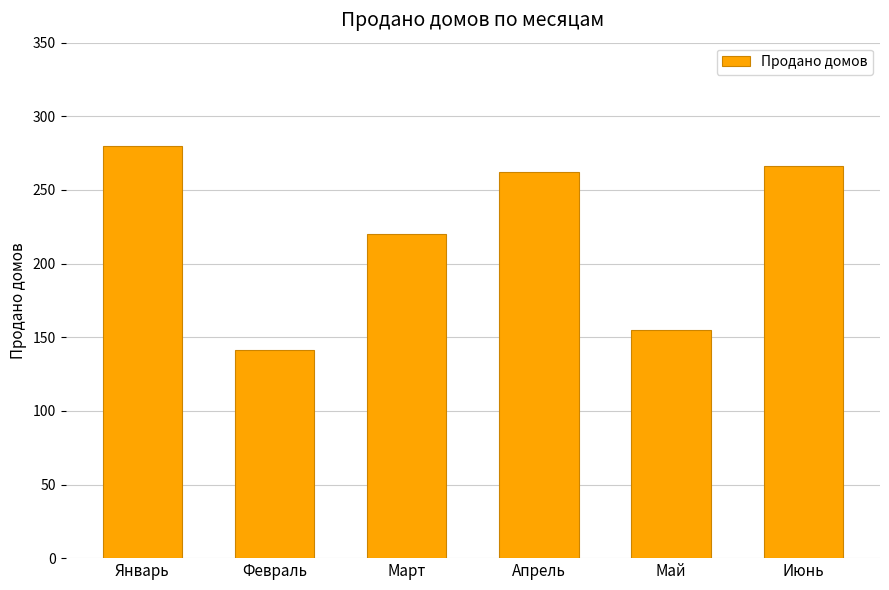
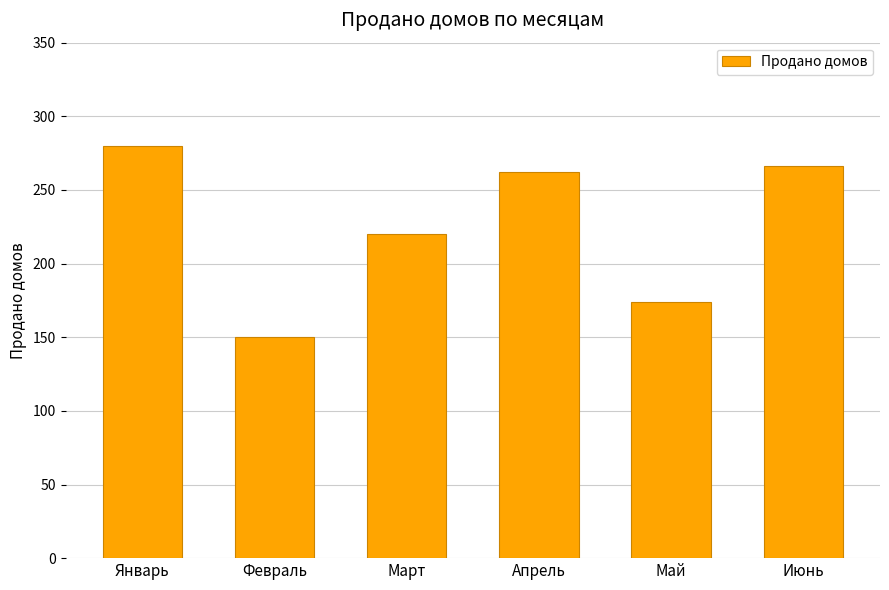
  {
    "Январь": 280,
-   "Февраль": 141,
+   "Февраль": 150,
    "Март": 220,
    "Апрель": 262,
-   "Май": 155,
+   "Май": 174,
    "Июнь": 266
  }
